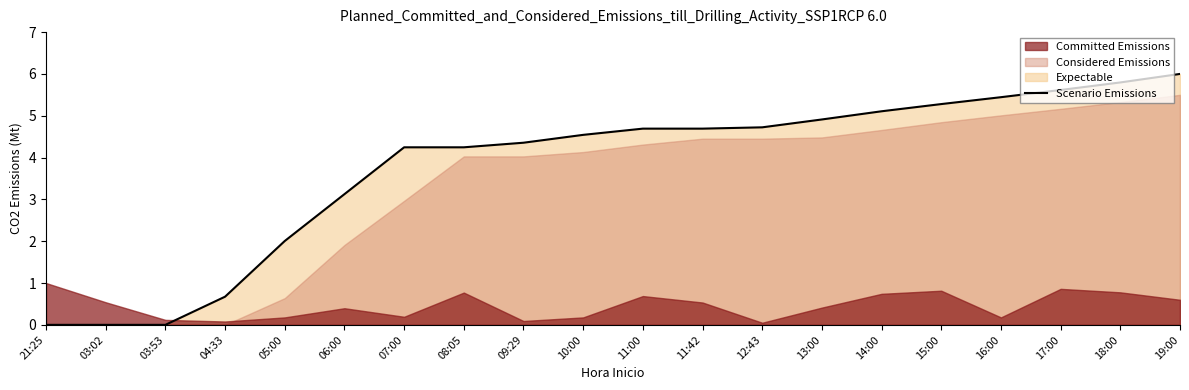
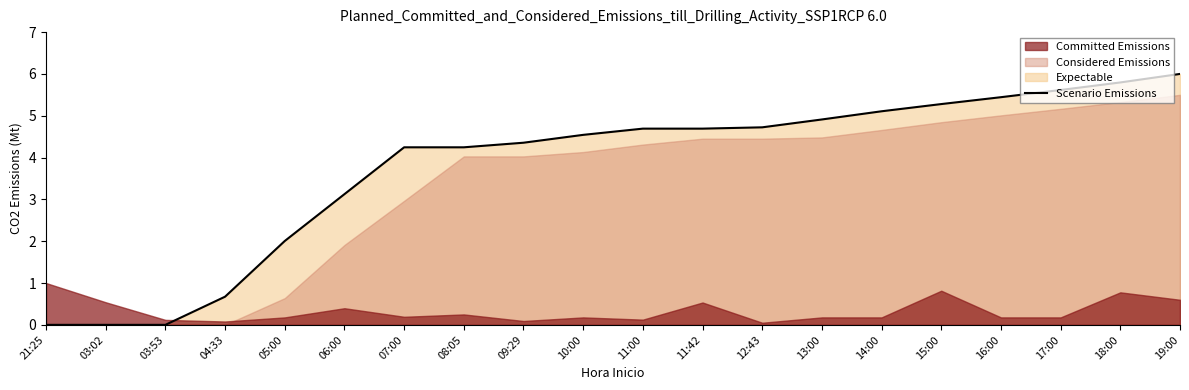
  {
    "Committed Emissions": {
      "21:25": 1.0,
      "03:02": 0.5,
      "03:53": 0.1,
      "04:33": 0.1,
      "05:00": 0.2,
      "06:00": 0.4,
      "07:00": 0.2,
-     "08:05": 0.8,
+     "08:05": 0.2,
      "09:29": 0.1,
      "10:00": 0.2,
-     "11:00": 0.7,
+     "11:00": 0.1,
      "11:42": 0.5,
-     "13:00": 0.4,
-     "14:00": 0.7,
+     "13:00": 0.2,
+     "14:00": 0.2,
      "15:00": 0.8,
      "16:00": 0.2,
-     "17:00": 0.9,
+     "17:00": 0.2,
      "18:00": 0.8,
      "19:00": 0.6
    }
  }
